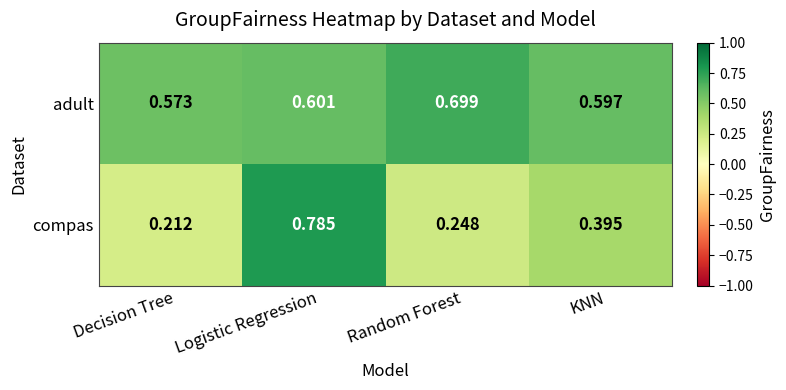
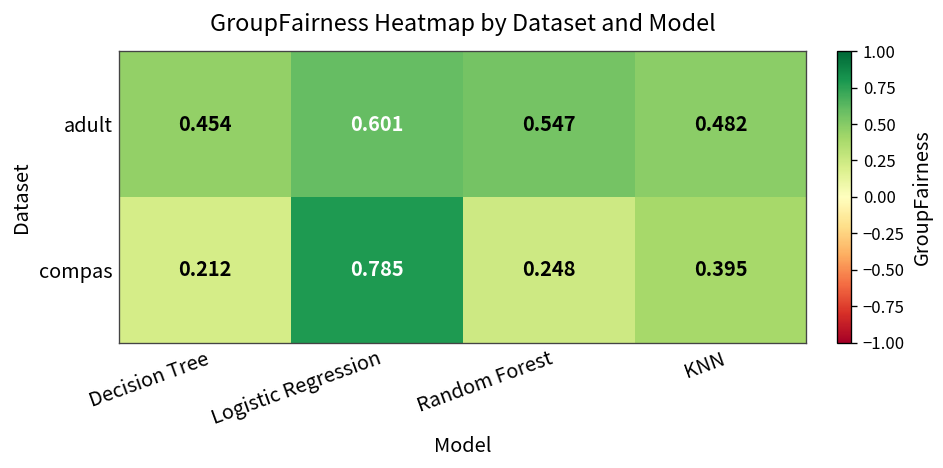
  {
    "adult": {
-     "Decision Tree": 0.573,
+     "Decision Tree": 0.454,
      "Logistic Regression": 0.601,
-     "Random Forest": 0.699,
-     "KNN": 0.597
+     "Random Forest": 0.547,
+     "KNN": 0.482
    },
    "compas": {
      "Decision Tree": 0.212,
      "Logistic Regression": 0.785,
      "Random Forest": 0.248,
      "KNN": 0.395
    }
  }
